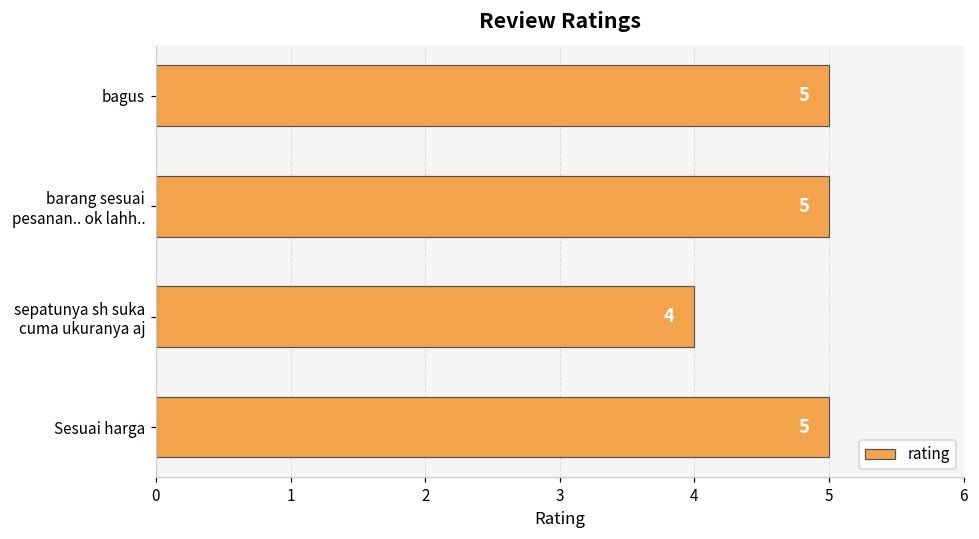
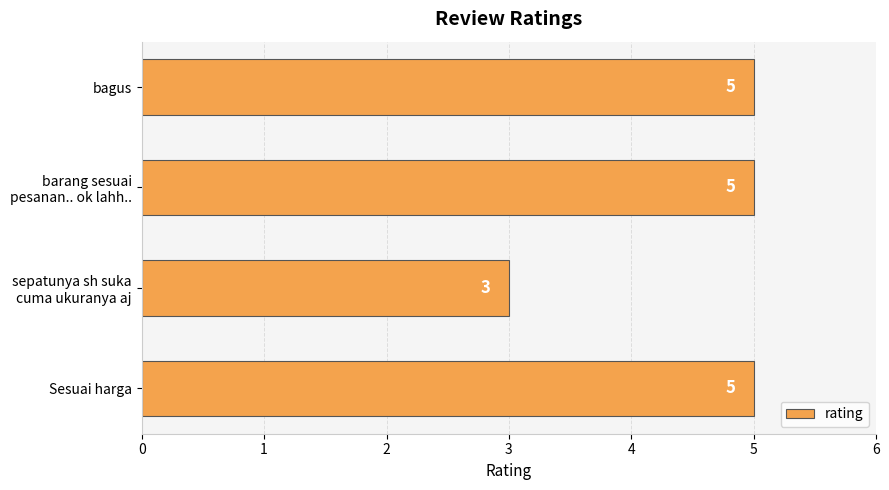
  {
    "bagus": 5,
    "barang sesuai pesanan.. ok lahh..": 5,
-   "sepatunya sh suka cuma ukuranya aj": 4,
+   "sepatunya sh suka cuma ukuranya aj": 3,
    "Sesuai harga": 5
  }
